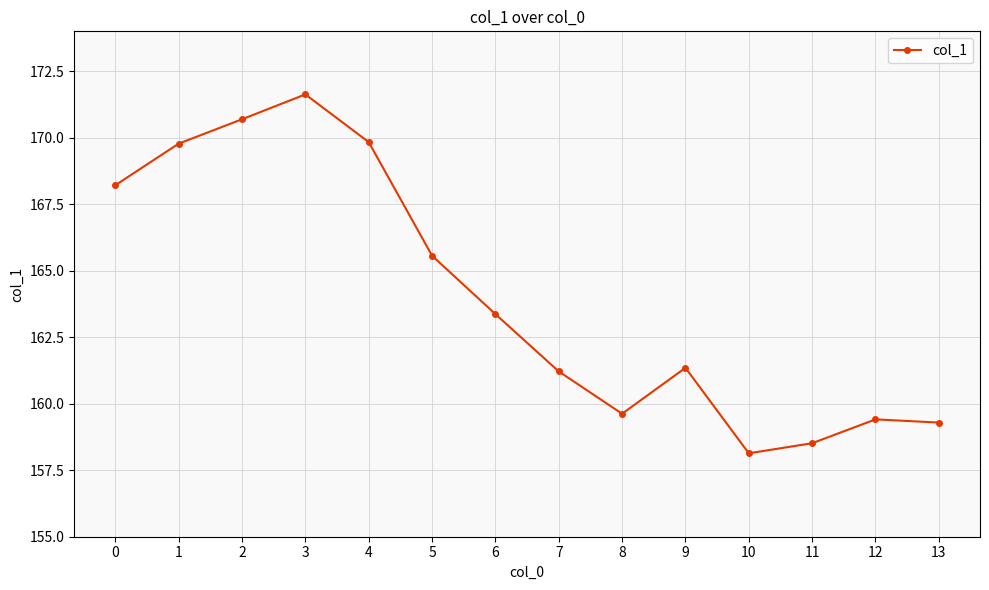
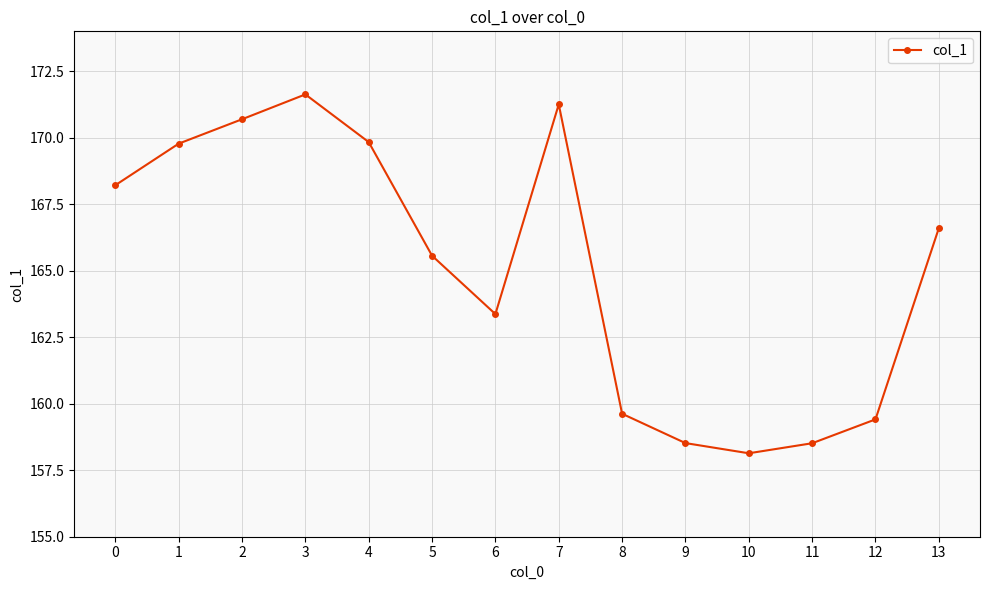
  {
    "0": 168.2,
    "1": 169.8,
    "2": 170.7,
    "3": 171.6,
    "4": 169.8,
    "5": 165.6,
    "6": 163.4,
-   "7": 161.2,
+   "7": 171.3,
    "8": 159.6,
-   "9": 161.3,
+   "9": 158.5,
    "10": 158.1,
    "11": 158.5,
    "12": 159.4,
-   "13": 159.3
+   "13": 166.6
  }
